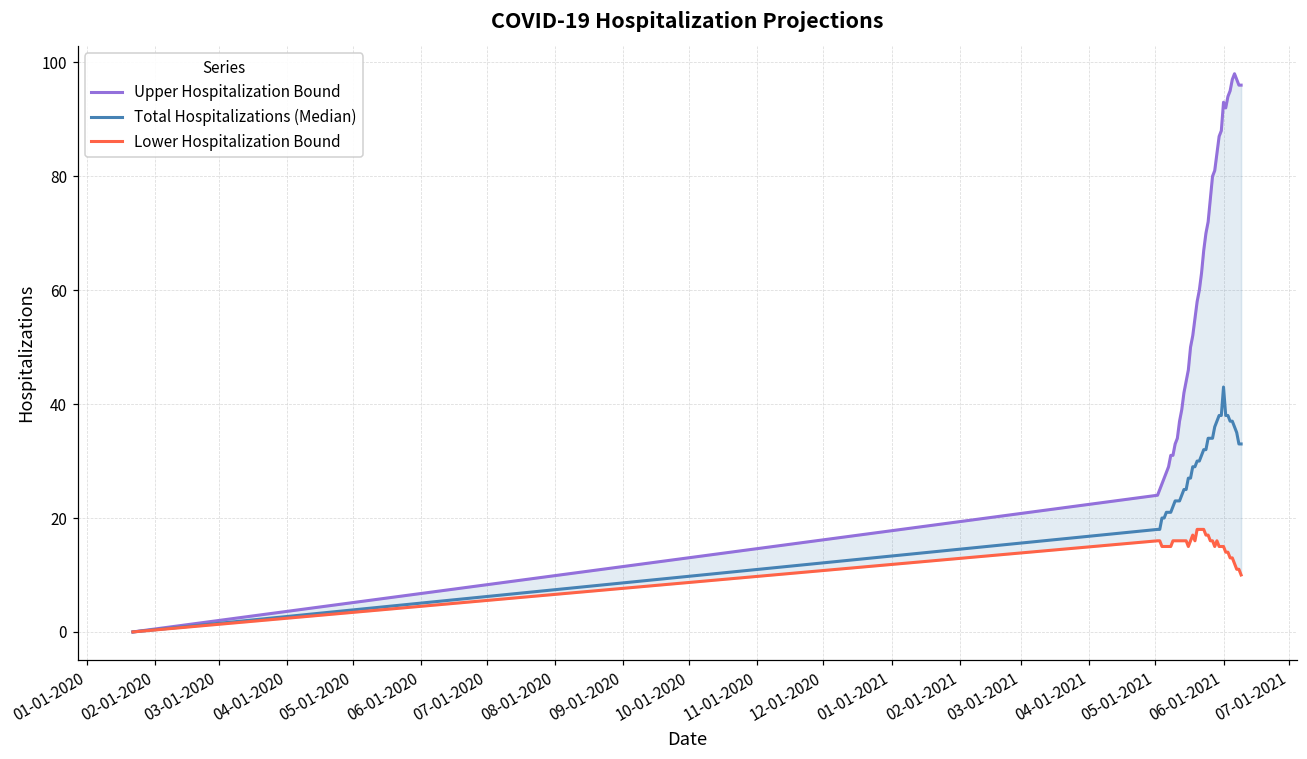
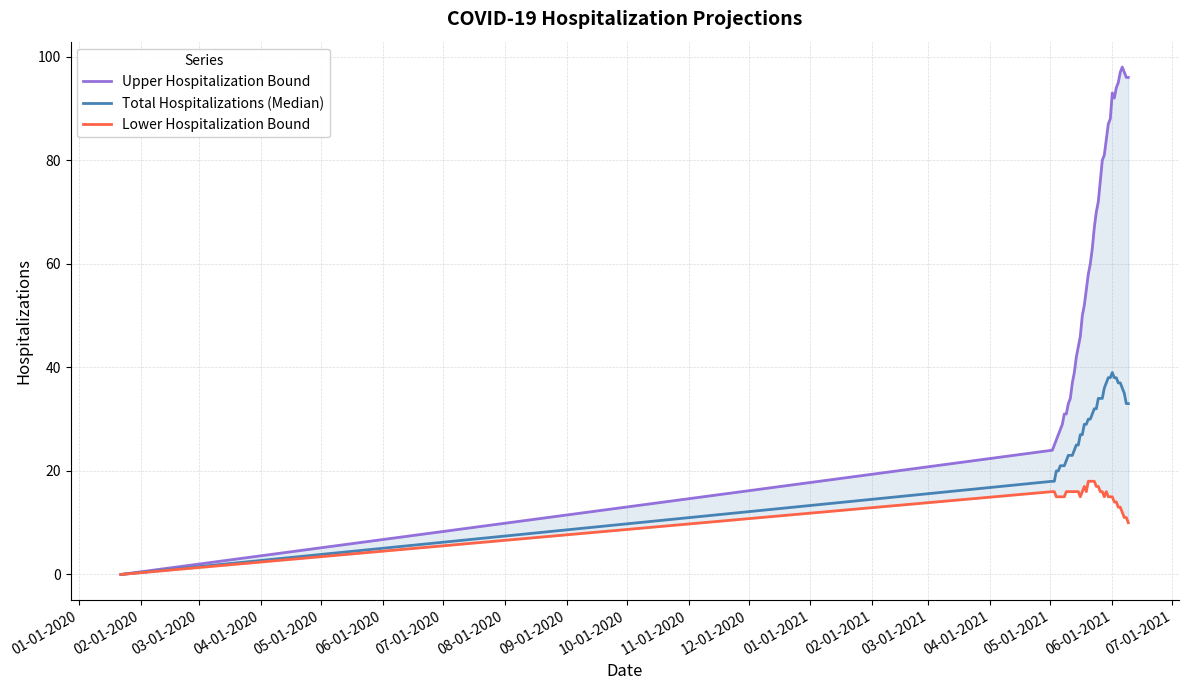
  {
    "Upper Hospitalization Bound": {
      "06-01-2021": 93
    },
    "Total Hospitalizations (Median)": {
-     "06-01-2021": 43
+     "06-01-2021": 39
    },
    "Lower Hospitalization Bound": {
      "06-01-2021": 15
    }
  }
